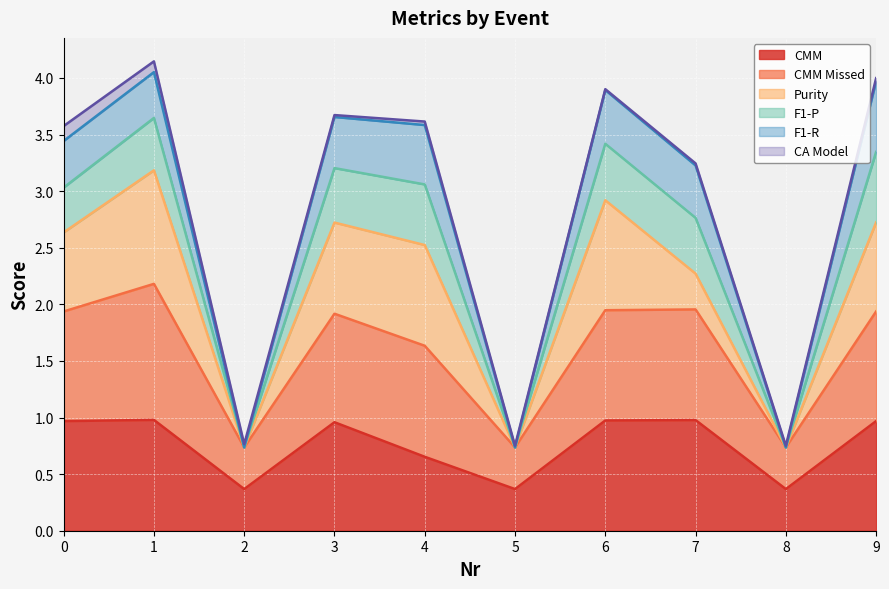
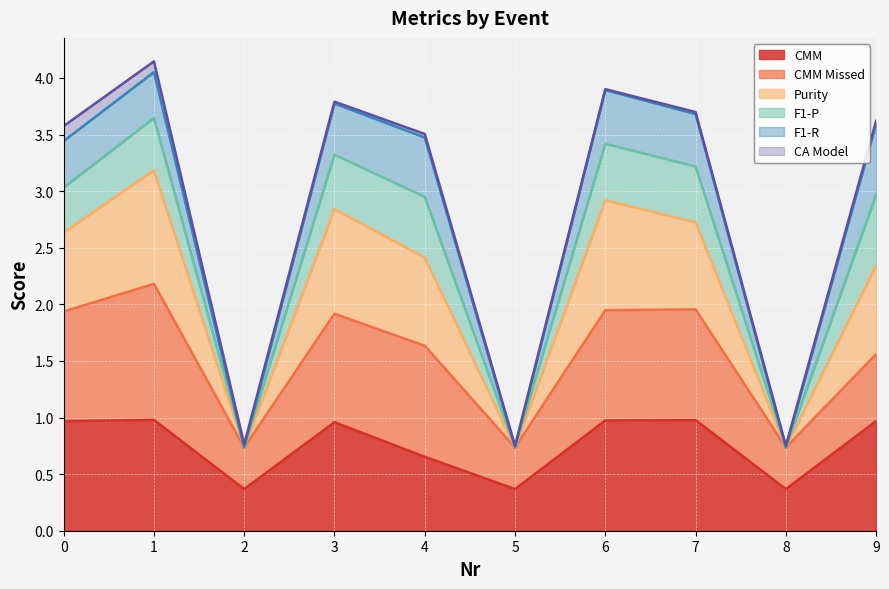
  {
    "CMM": {
      "0": 0.97,
      "1": 0.98,
      "2": 0.37,
      "3": 0.96,
      "4": 0.65,
      "5": 0.37,
      "6": 0.97,
      "7": 0.98,
      "8": 0.37,
      "9": 0.97
    },
    "CMM Missed": {
      "0": 0.97,
      "1": 1.20,
      "3": 0.96,
      "4": 0.98,
      "6": 0.97,
      "7": 0.98,
-     "9": 0.97
+     "9": 0.59
    },
    "Purity": {
      "0": 0.70,
      "1": 1.00,
-     "3": 0.81,
-     "4": 0.89,
+     "3": 0.92,
+     "4": 0.78,
      "6": 0.97,
-     "7": 0.32,
+     "7": 0.77,
      "9": 0.79
    }
  }
